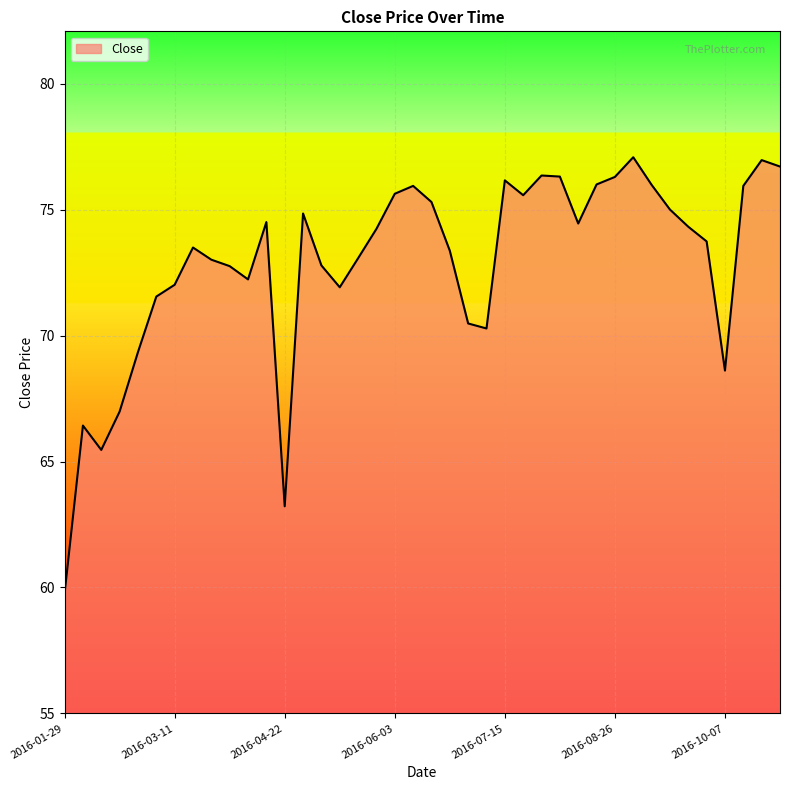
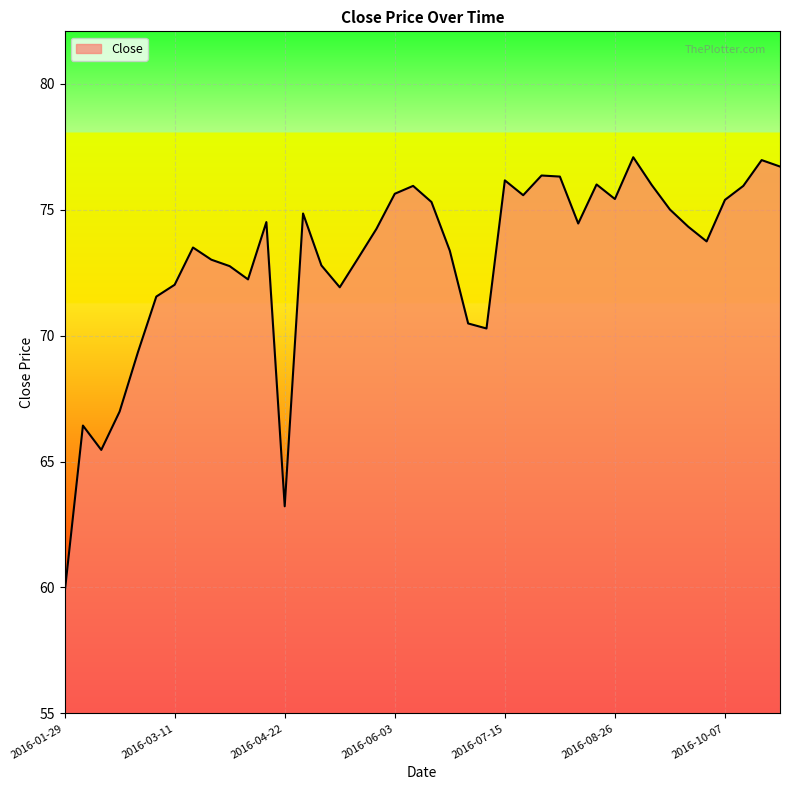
  {
    "2016-01-29": 59.8,
    "2016-03-11": 72.0,
    "2016-04-22": 63.2,
    "2016-06-03": 75.6,
    "2016-07-15": 76.2,
-   "2016-08-26": 76.3,
-   "2016-10-07": 68.6
+   "2016-08-26": 75.4,
+   "2016-10-07": 75.4
  }
